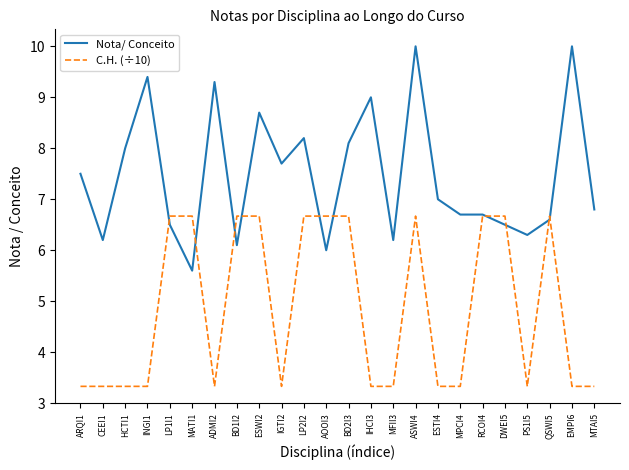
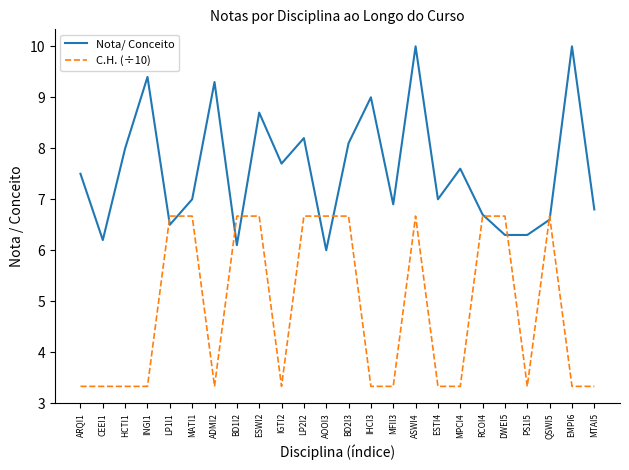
  {
    "Nota/ Conceito": {
      "ARQI1": 7.5,
      "CEEI1": 6.2,
      "HCTI1": 8.0,
      "INGI1": 9.4,
      "LP1I1": 6.5,
-     "MATI1": 5.6,
+     "MATI1": 7.0,
      "ADMI2": 9.3,
      "BD1I2": 6.1,
      "ESWI2": 8.7,
      "IGTI2": 7.7,
      "LP2I2": 8.2,
      "AOOI3": 6.0,
      "BD2I3": 8.1,
      "IHCI3": 9.0,
-     "MFII3": 6.2,
+     "MFII3": 6.9,
      "ASWI4": 10.0,
      "ESTI4": 7.0,
-     "MPCI4": 6.7,
-     "DWEI5": 6.5,
+     "MPCI4": 7.6,
+     "DWEI5": 6.3,
      "PS1I5": 6.3,
      "QSWI5": 6.6,
      "EMPI6": 10.0,
      "MTAI5": 6.8
    },
    "C.H. (÷10)": {
      "ARQI1": 3.3,
      "CEEI1": 3.3,
      "HCTI1": 3.3,
      "INGI1": 3.3,
      "LP1I1": 6.7,
      "MATI1": 6.7,
      "ADMI2": 3.3,
      "BD1I2": 6.7,
      "ESWI2": 6.7,
      "IGTI2": 3.3,
      "LP2I2": 6.7,
      "AOOI3": 6.7,
      "BD2I3": 6.7,
      "IHCI3": 3.3,
      "MFII3": 3.3,
      "ASWI4": 6.7,
      "ESTI4": 3.3,
      "MPCI4": 3.3,
      "DWEI5": 6.7,
      "PS1I5": 3.3,
      "QSWI5": 6.7,
      "EMPI6": 3.3,
      "MTAI5": 3.3
    }
  }
